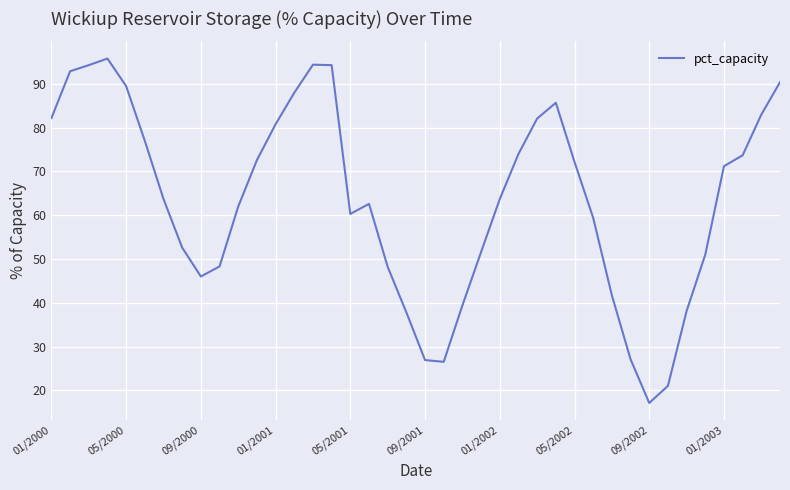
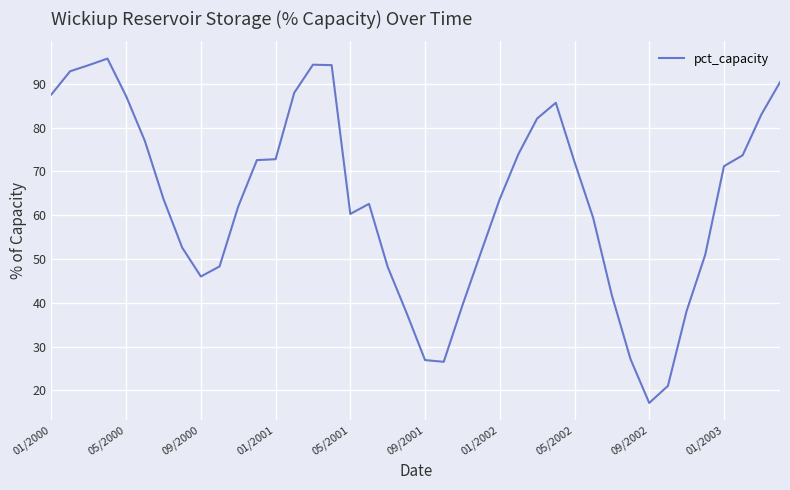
  {
-   "01/2000": 82,
-   "05/2000": 90,
+   "01/2000": 88,
+   "05/2000": 87,
    "09/2000": 46,
-   "01/2001": 81,
+   "01/2001": 73,
    "05/2001": 60,
    "09/2001": 27,
    "01/2002": 64,
    "05/2002": 72,
    "09/2002": 17,
    "01/2003": 71
  }
